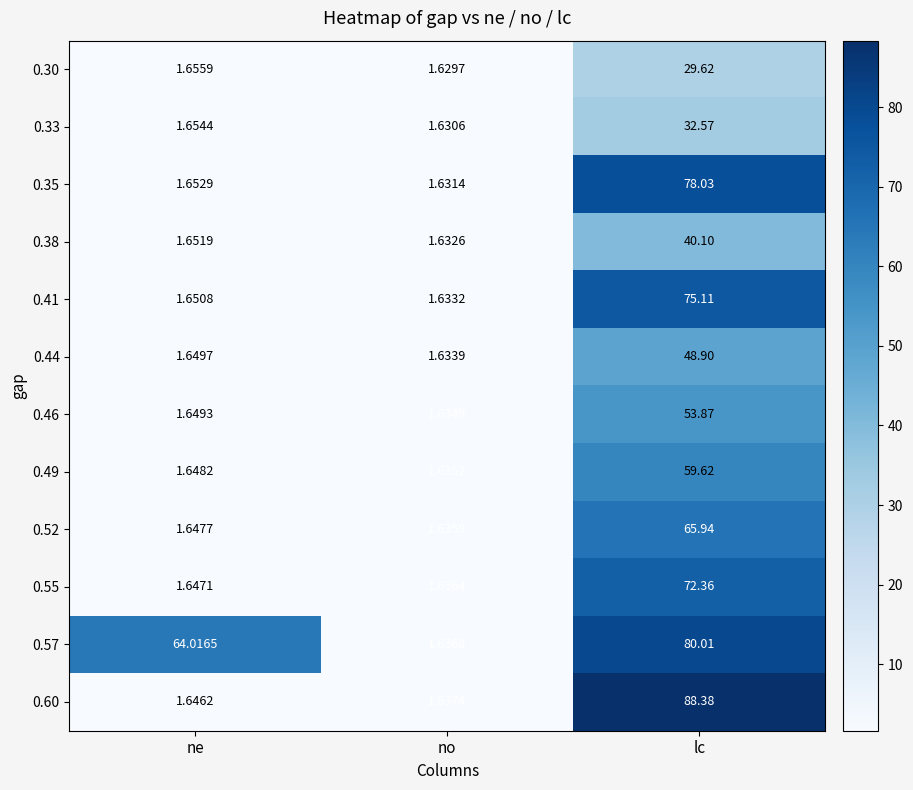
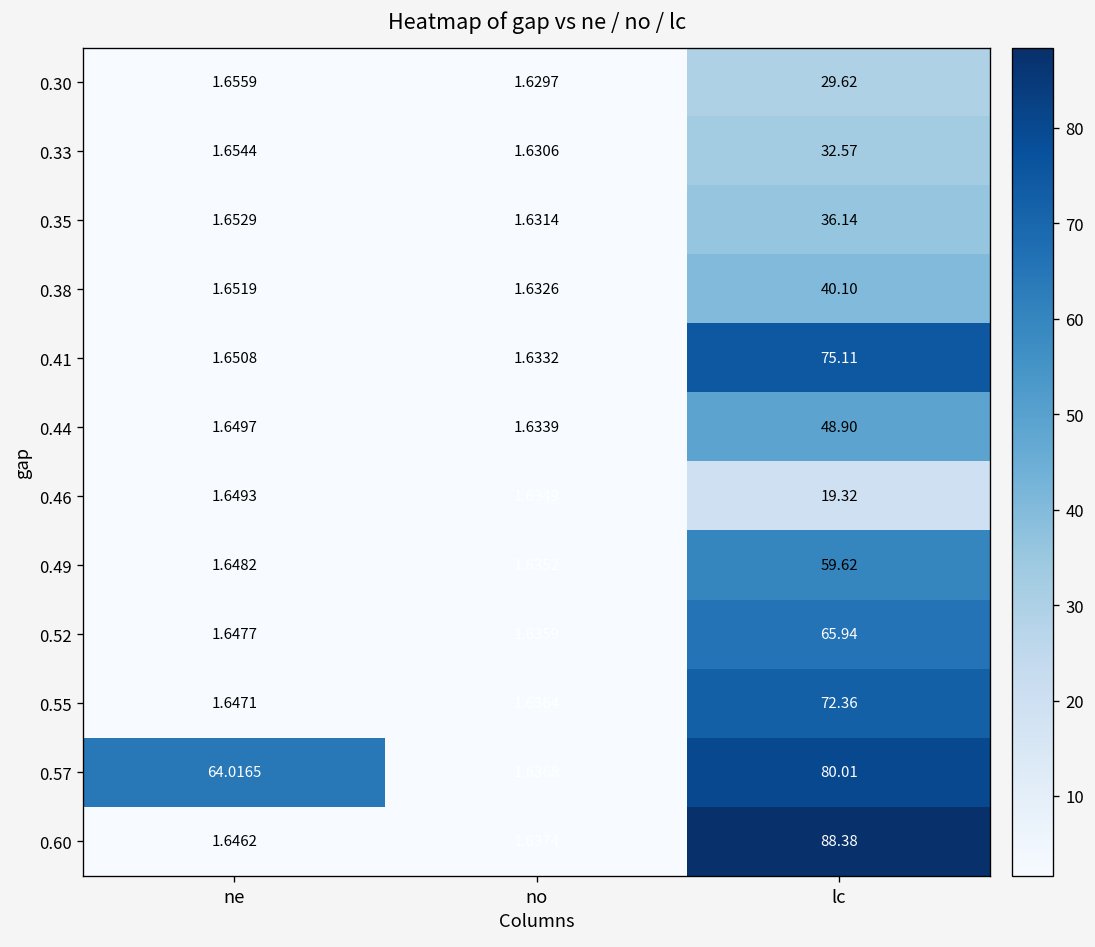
  {
    "0.30": {
      "ne": 1.6559,
      "no": 1.6297,
      "lc": 29.62
    },
    "0.33": {
      "ne": 1.6544,
      "no": 1.6306,
      "lc": 32.57
    },
    "0.35": {
      "ne": 1.6529,
      "no": 1.6314,
-     "lc": 78.03
+     "lc": 36.14
    },
    "0.38": {
      "ne": 1.6519,
      "no": 1.6326,
      "lc": 40.10
    },
    "0.41": {
      "ne": 1.6508,
      "no": 1.6332,
      "lc": 75.11
    },
    "0.44": {
      "ne": 1.6497,
      "no": 1.6339,
      "lc": 48.90
    },
    "0.46": {
      "ne": 1.6493,
-     "lc": 53.87
+     "lc": 19.32
    },
    "0.49": {
      "ne": 1.6482,
      "lc": 59.62
    },
    "0.52": {
      "ne": 1.6477,
      "lc": 65.94
    },
    "0.55": {
      "ne": 1.6471,
      "lc": 72.36
    },
    "0.57": {
      "ne": 64.0165,
      "lc": 80.01
    },
    "0.60": {
      "ne": 1.6462,
      "lc": 88.38
    }
  }
